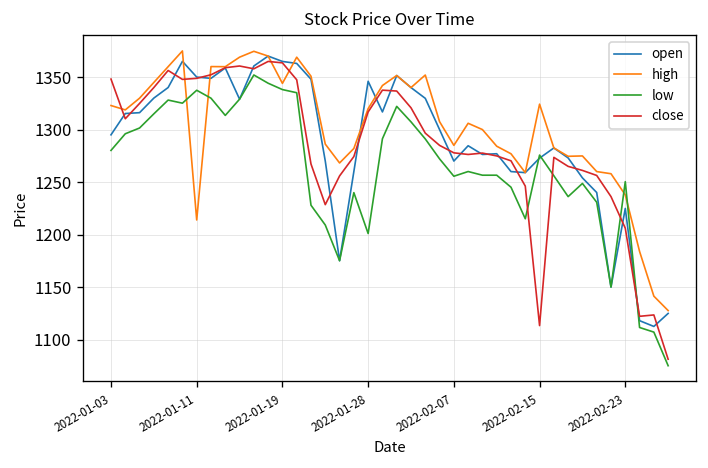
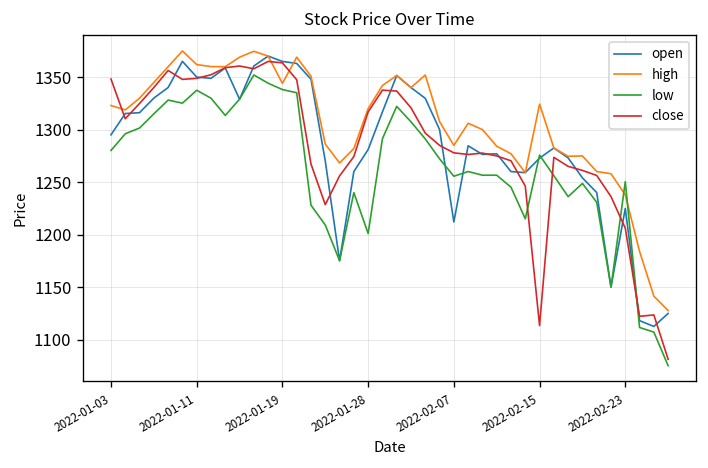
  {
    "open": {
      "2022-01-03": 1300,
-     "2022-01-28": 1350,
-     "2022-02-07": 1270,
+     "2022-01-28": 1280,
+     "2022-02-07": 1210,
      "2022-02-15": 1270,
      "2022-02-23": 1220
    },
    "high": {
      "2022-01-03": 1320,
-     "2022-01-11": 1210,
+     "2022-01-11": 1360,
      "2022-01-19": 1340,
      "2022-01-28": 1320,
      "2022-02-07": 1280,
      "2022-02-15": 1320,
      "2022-02-23": 1240
    },
    "low": {
      "2022-01-03": 1280,
      "2022-01-11": 1340,
      "2022-01-19": 1340,
      "2022-01-28": 1200,
      "2022-02-07": 1260,
      "2022-02-15": 1280,
      "2022-02-23": 1250
    },
    "close": {
      "2022-01-03": 1350,
      "2022-01-28": 1320,
      "2022-02-07": 1280,
      "2022-02-15": 1110,
      "2022-02-23": 1210
    }
  }
